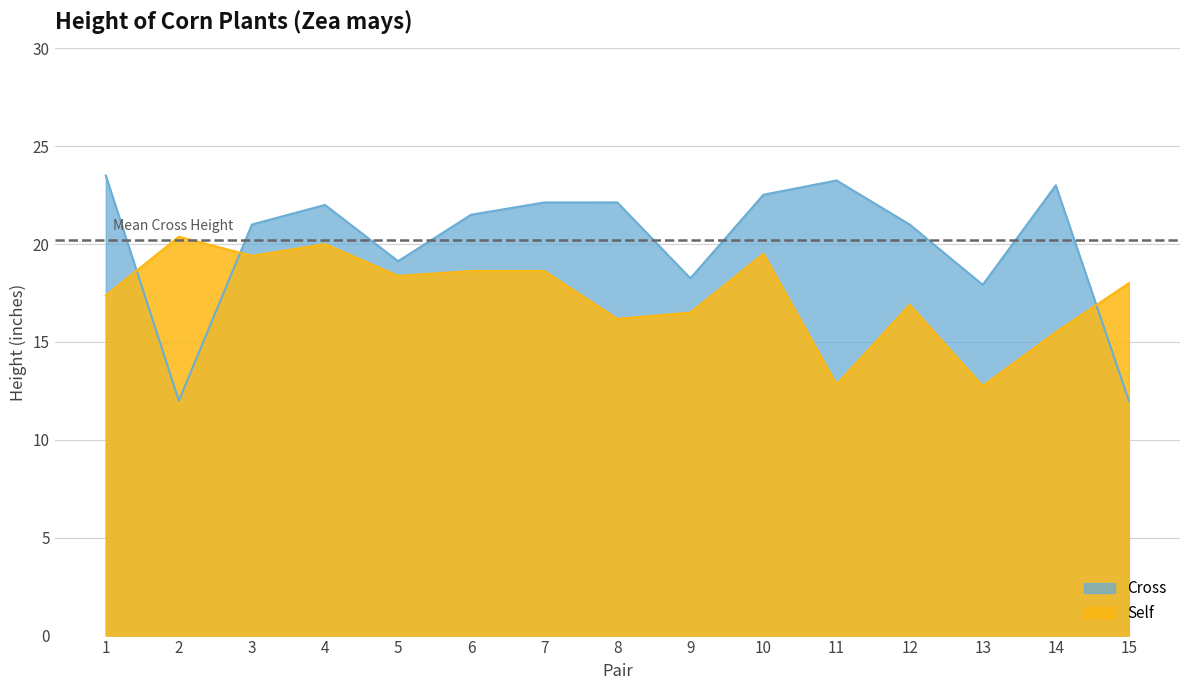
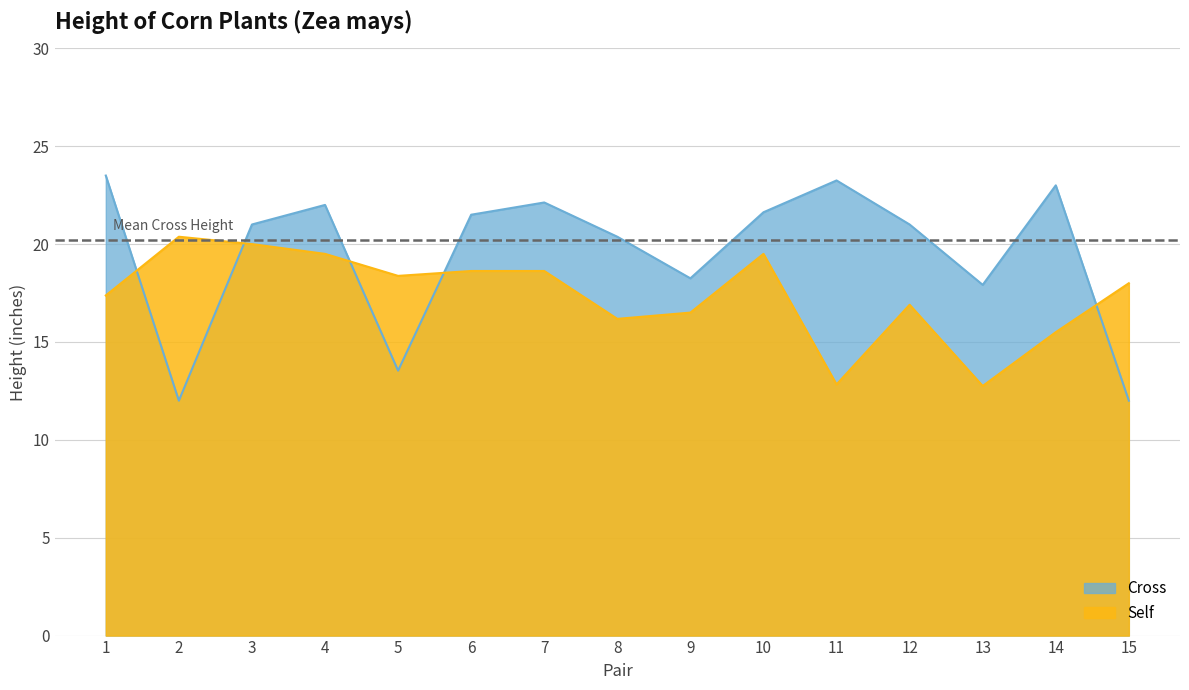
  {
    "Cross": {
      "1": 23.5,
      "2": 12.0,
      "3": 21.0,
      "4": 22.0,
-     "5": 19.1,
+     "5": 13.5,
      "6": 21.5,
      "7": 22.1,
-     "8": 22.1,
+     "8": 20.4,
      "9": 18.3,
-     "10": 22.5,
+     "10": 21.6,
      "11": 23.3,
      "12": 21.0,
      "13": 17.9,
      "14": 23.0,
      "15": 12.0
    },
    "Self": {
      "1": 17.4,
      "2": 20.4,
-     "3": 19.4,
-     "4": 20.0,
+     "3": 20.0,
+     "4": 19.5,
      "5": 18.4,
      "6": 18.6,
      "7": 18.6,
      "8": 16.2,
      "9": 16.5,
      "10": 19.5,
      "11": 12.8,
      "12": 16.9,
      "13": 12.8,
      "14": 15.5,
      "15": 18.0
    }
  }
